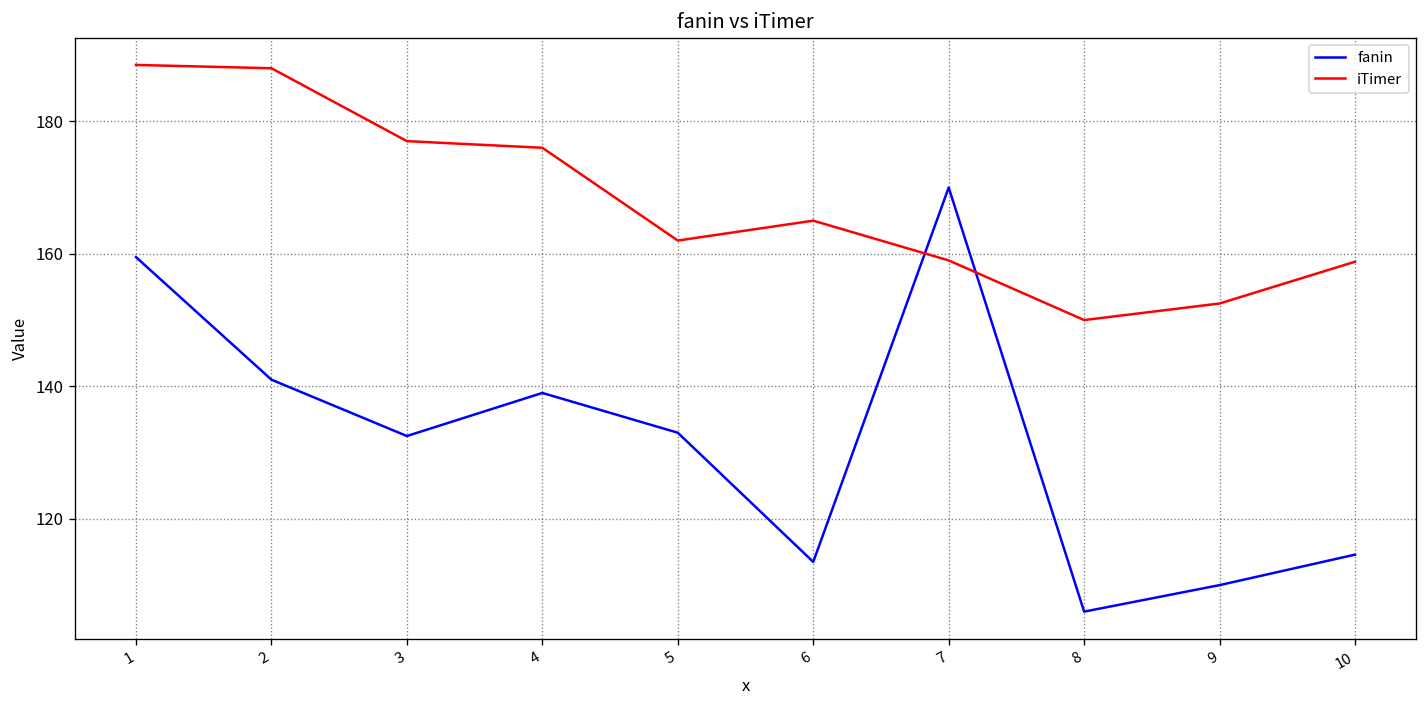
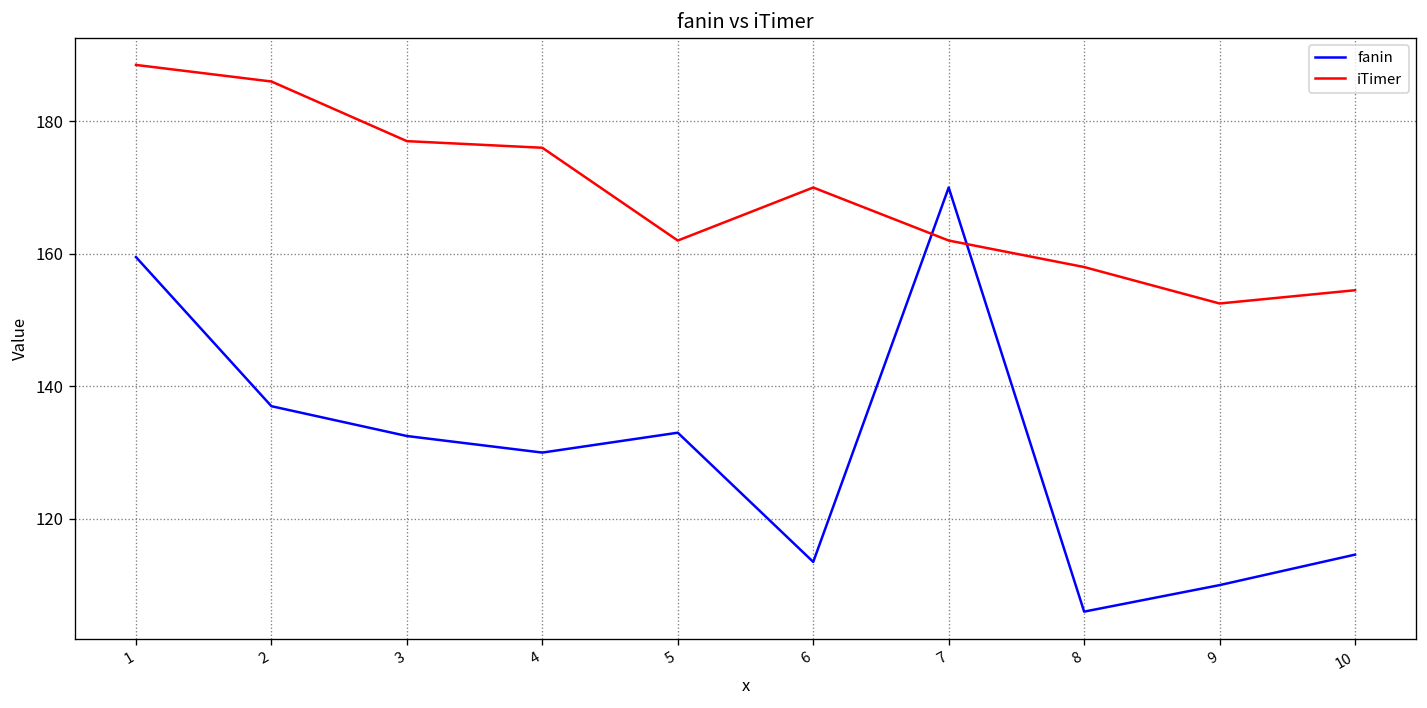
  {
    "fanin": {
      "1": 160,
-     "2": 141,
+     "2": 137,
      "3": 133,
-     "4": 139,
+     "4": 130,
      "5": 133,
      "6": 114,
      "7": 170,
      "8": 106,
      "9": 110,
      "10": 115
    },
    "iTimer": {
      "1": 189,
-     "2": 188,
+     "2": 186,
      "3": 177,
      "4": 176,
      "5": 162,
-     "6": 165,
-     "7": 159,
-     "8": 150,
+     "6": 170,
+     "7": 162,
+     "8": 158,
      "9": 153,
-     "10": 159
+     "10": 155
    }
  }
